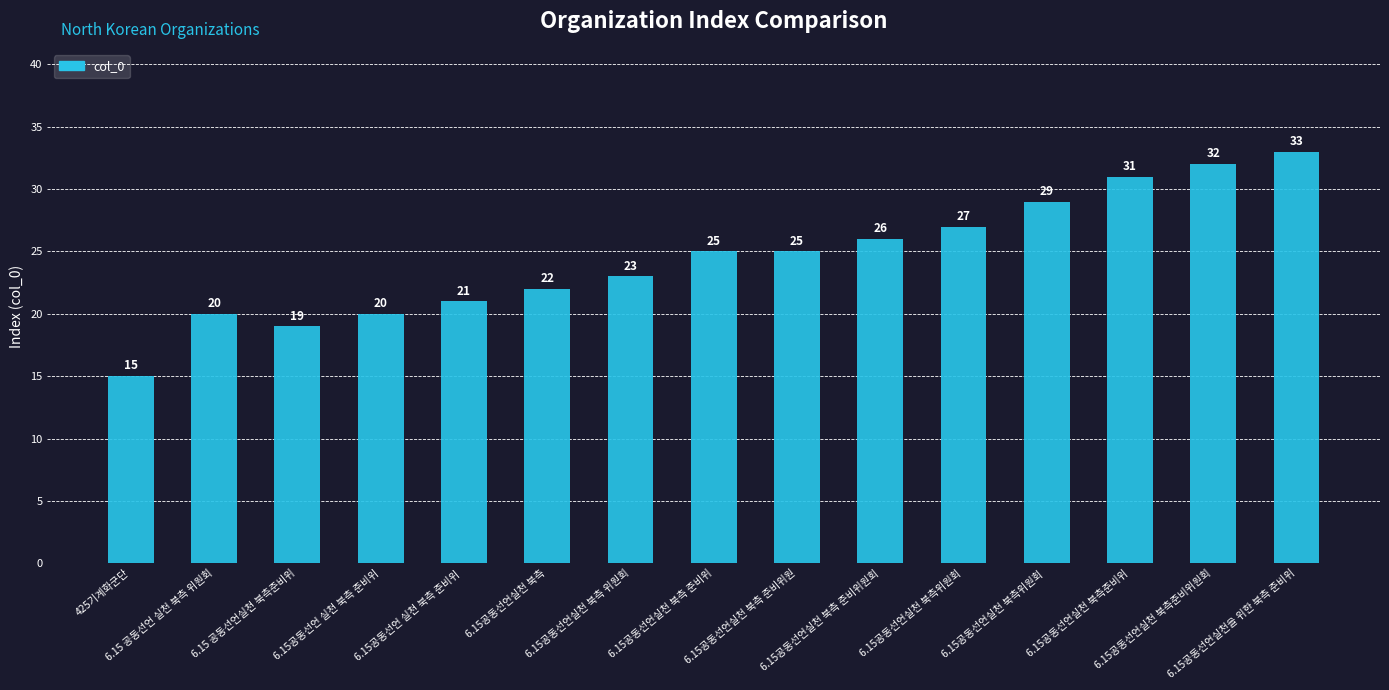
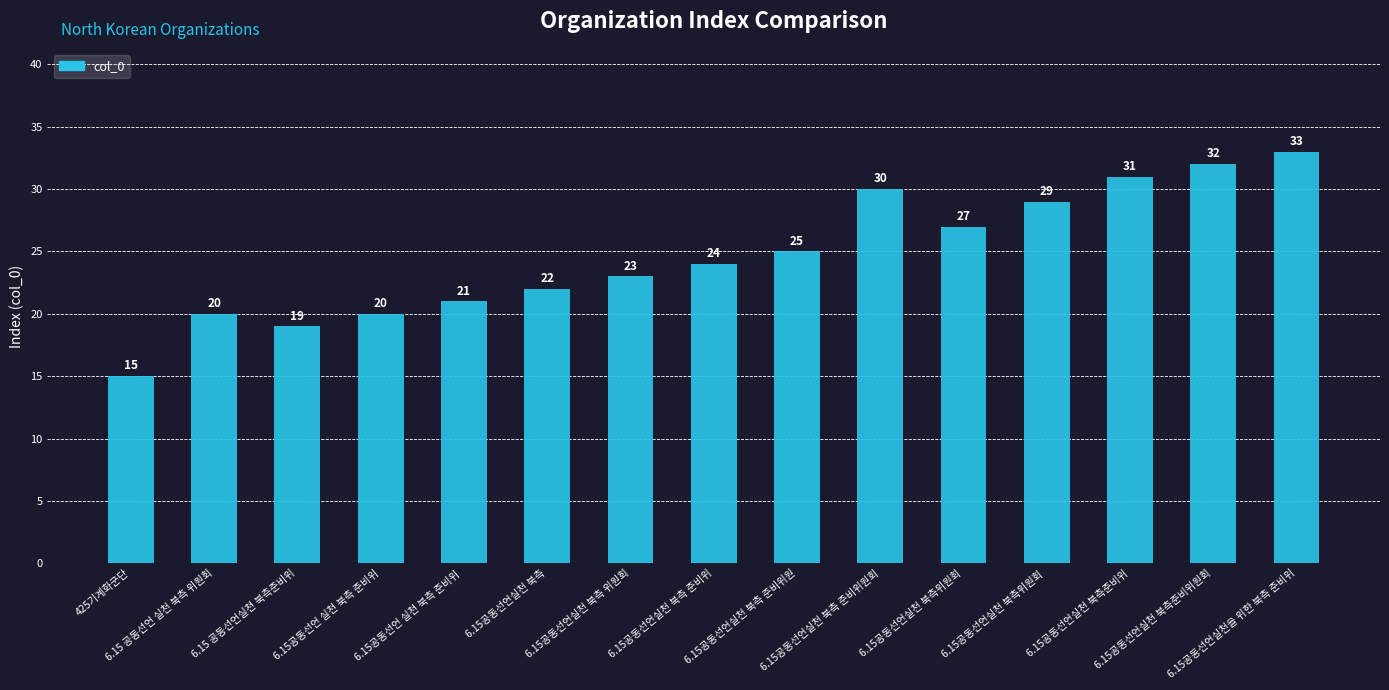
  {
    "425기계화군단": 15,
    "6.15 공동선언 실천 북측 위원회": 20,
    "6.15 공동선언실천 북측준비위": 19,
    "6.15공동선언실천 북측": 22,
    "6.15공동선언실천 북측 위원회": 23,
-   "6.15공동선언실천 북측 준비위": 25,
+   "6.15공동선언실천 북측 준비위": 24,
    "6.15공동선언실천 북측 준비위원": 25,
-   "6.15공동선언실천 북측 준비위원회": 26,
+   "6.15공동선언실천 북측 준비위원회": 30,
    "6.15공동선언실천 북측준비위": 31,
    "6.15공동선언실천 북측준비위원회": 32,
    "6.15공동선언실천을 위한 북측 준비위": 33
  }
